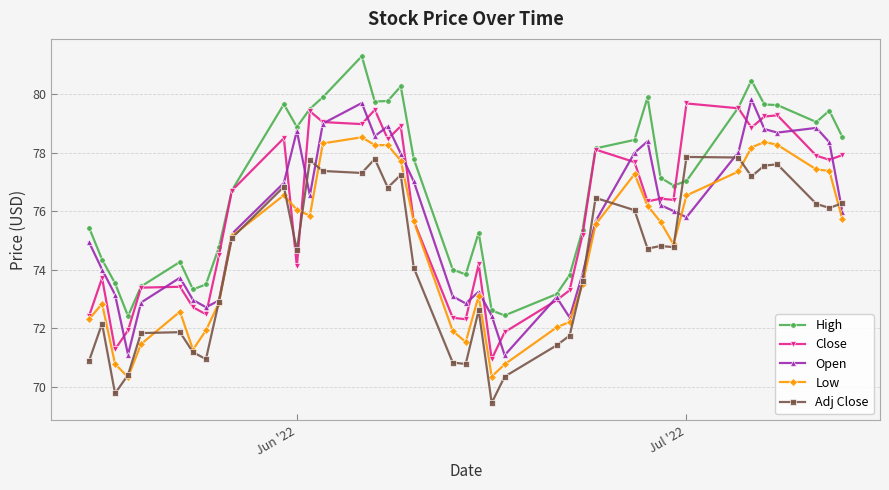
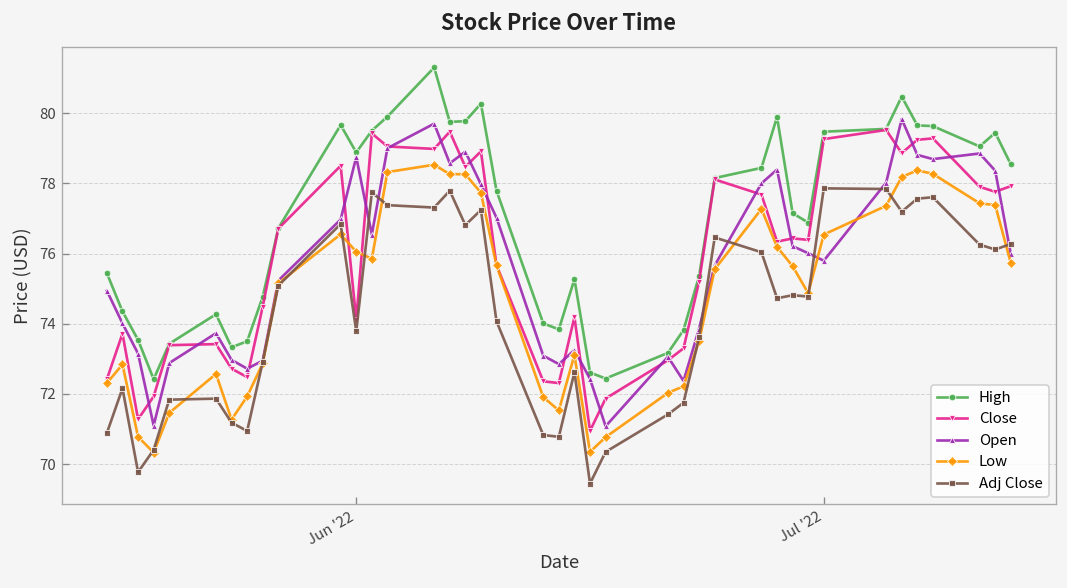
  {
    "High": {
      "Jun '22": 78.9,
-     "Jul '22": 77.0
+     "Jul '22": 79.5
    },
    "Close": {
      "Jun '22": 74.1,
-     "Jul '22": 79.7
+     "Jul '22": 79.3
    },
    "Open": {
      "Jun '22": 78.8,
      "Jul '22": 75.8
    },
    "Low": {
      "Jun '22": 76.1,
      "Jul '22": 76.5
    },
    "Adj Close": {
-     "Jun '22": 74.7,
+     "Jun '22": 73.8,
      "Jul '22": 77.9
    }
  }
